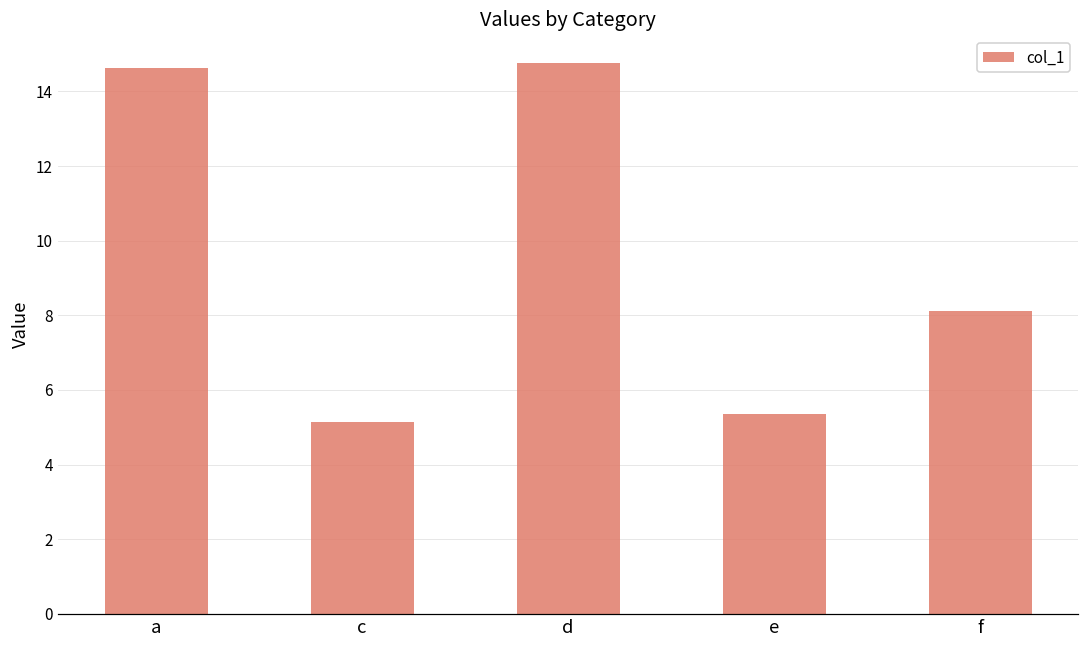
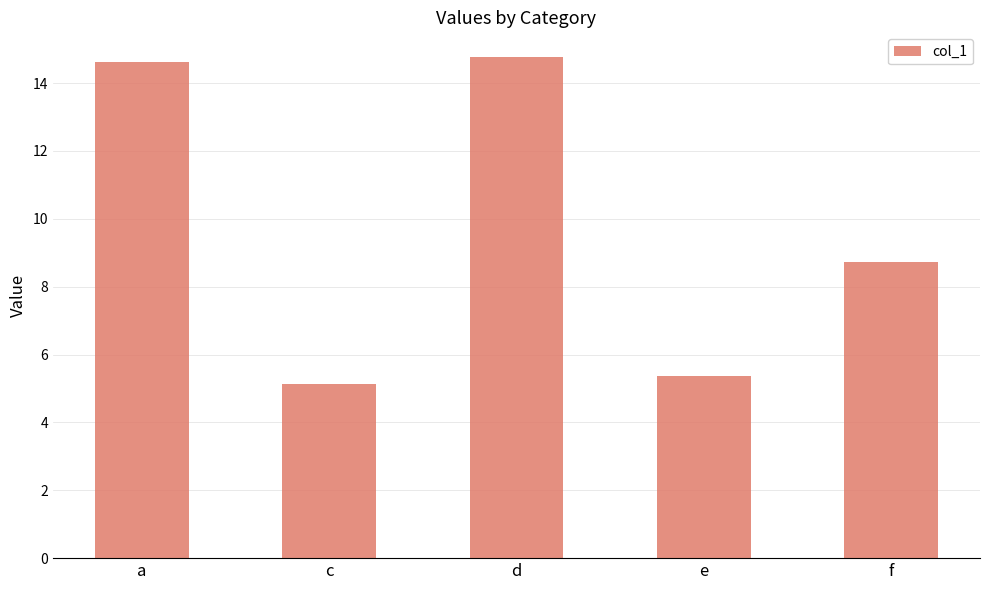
  {
    "a": 14.6,
    "c": 5.1,
    "d": 14.8,
    "e": 5.4,
-   "f": 8.1
+   "f": 8.7
  }
